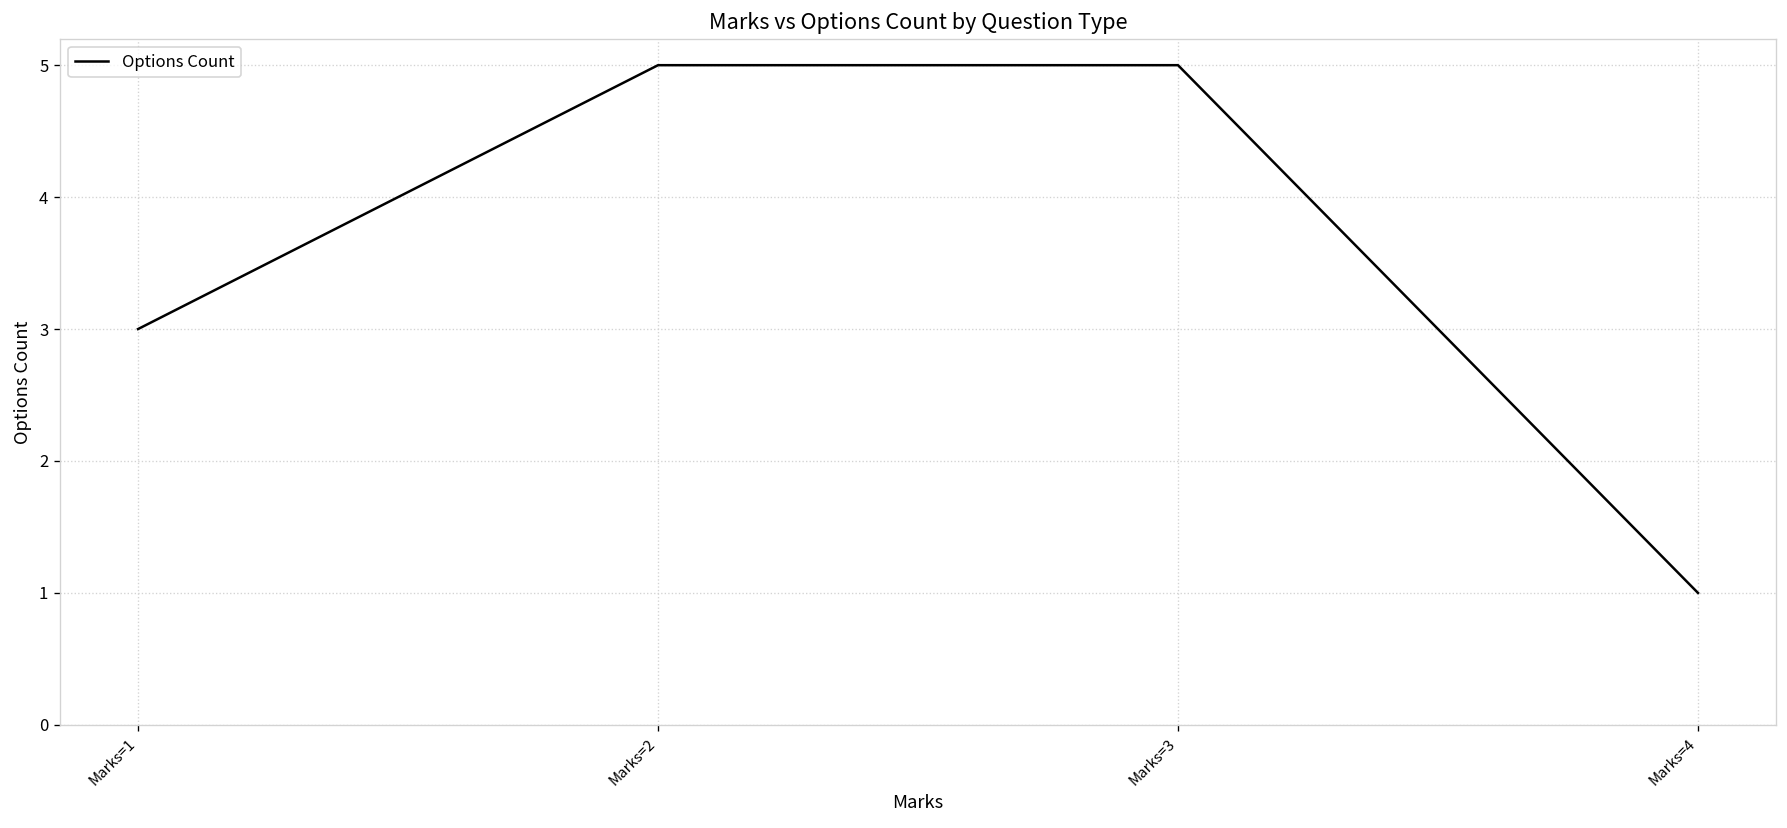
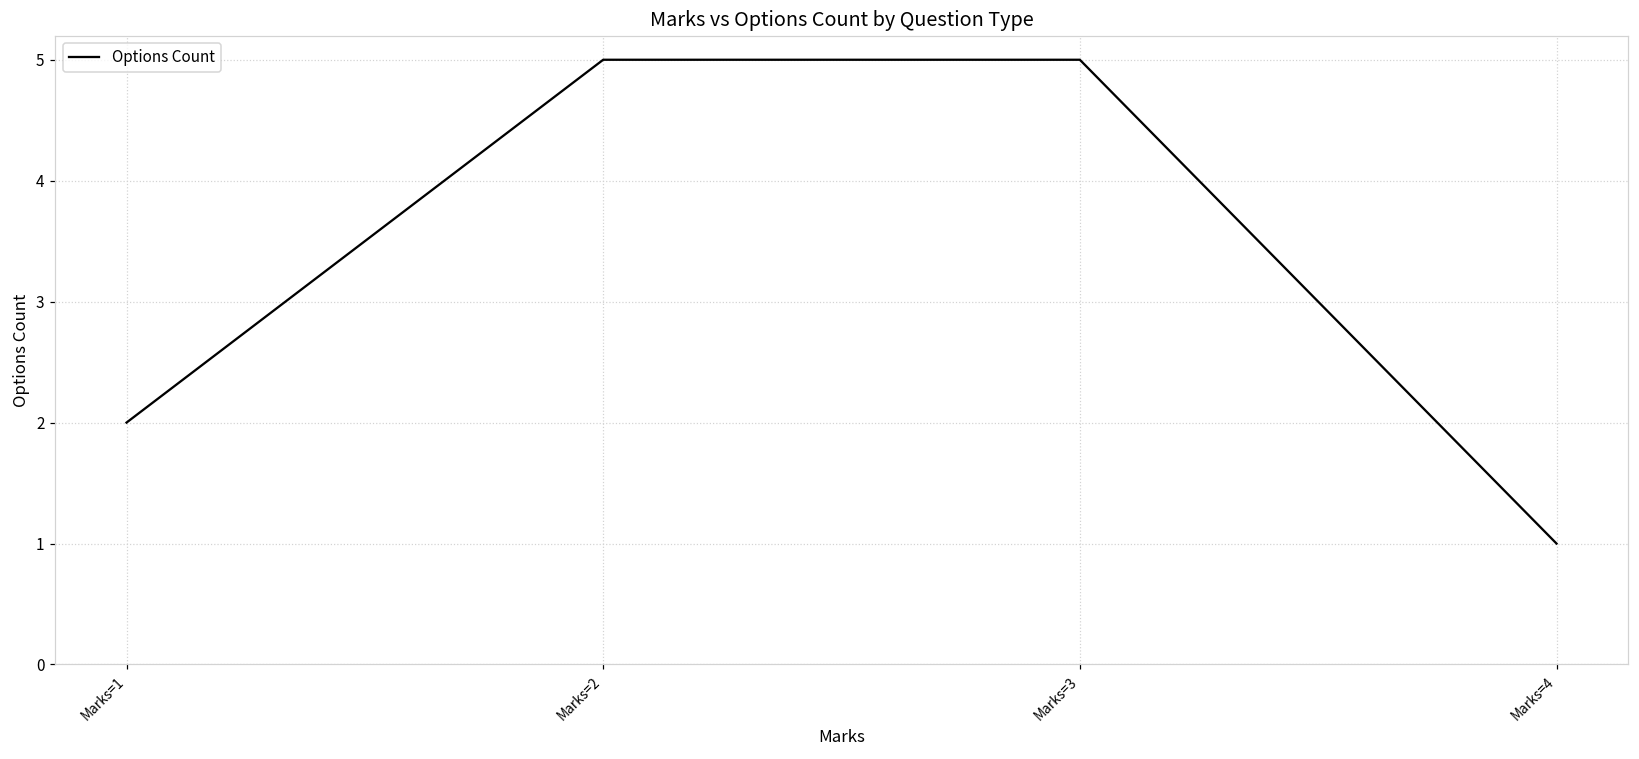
  {
-   "Marks=1": 3,
+   "Marks=1": 2,
    "Marks=2": 5,
    "Marks=3": 5,
    "Marks=4": 1
  }
